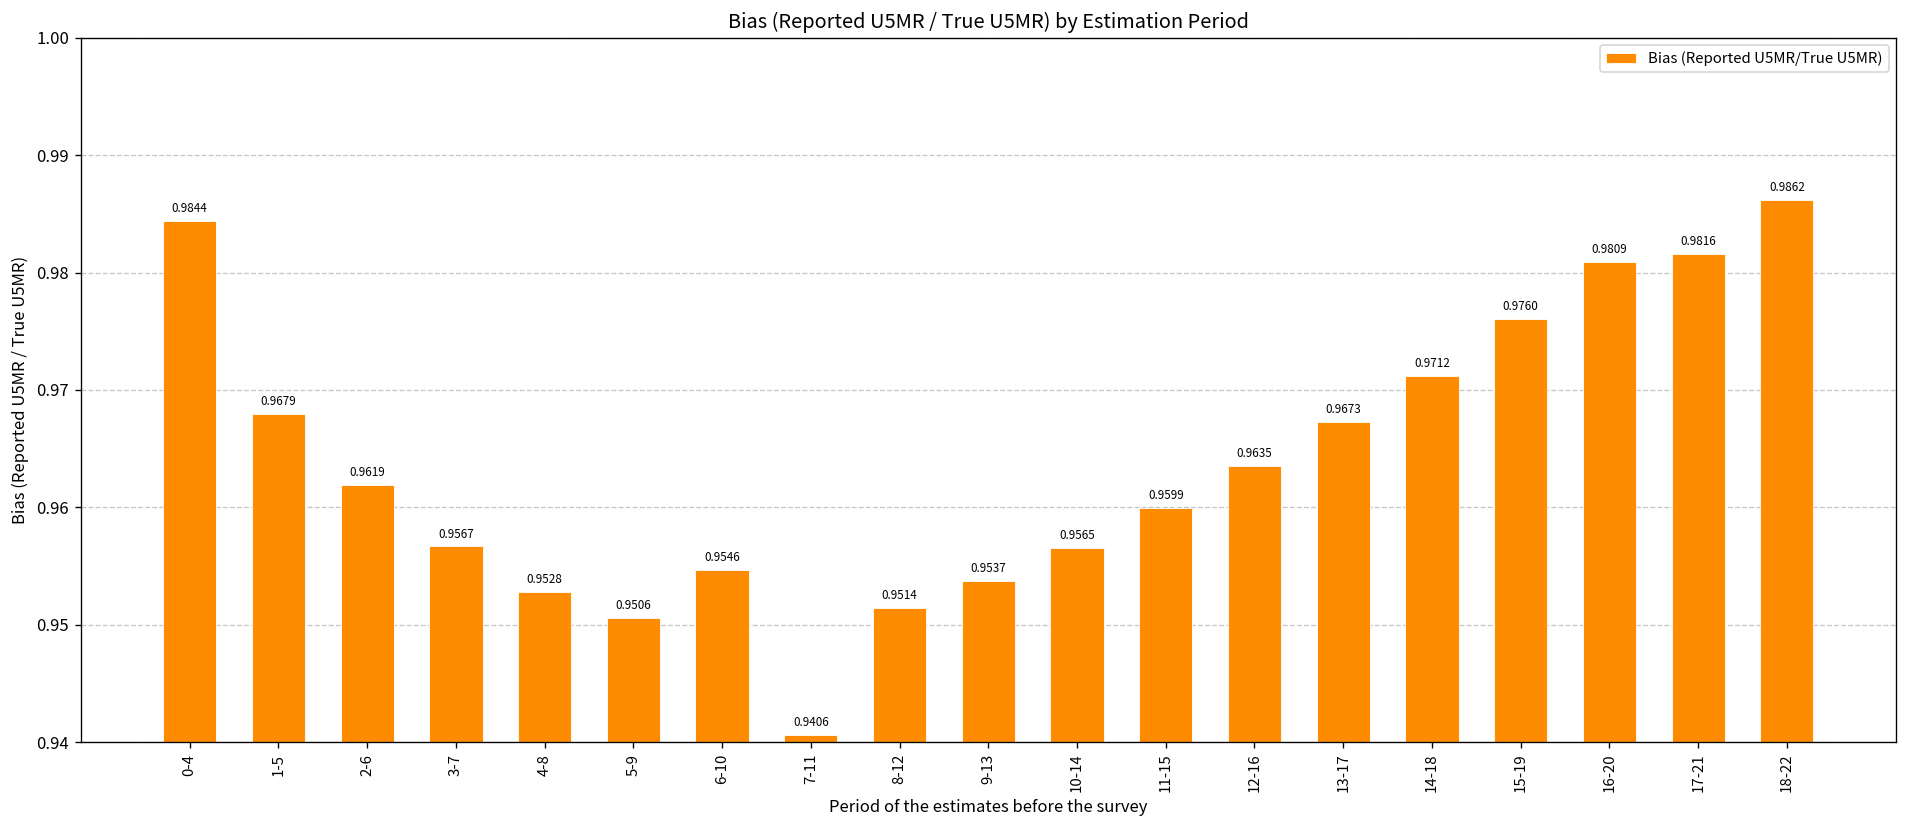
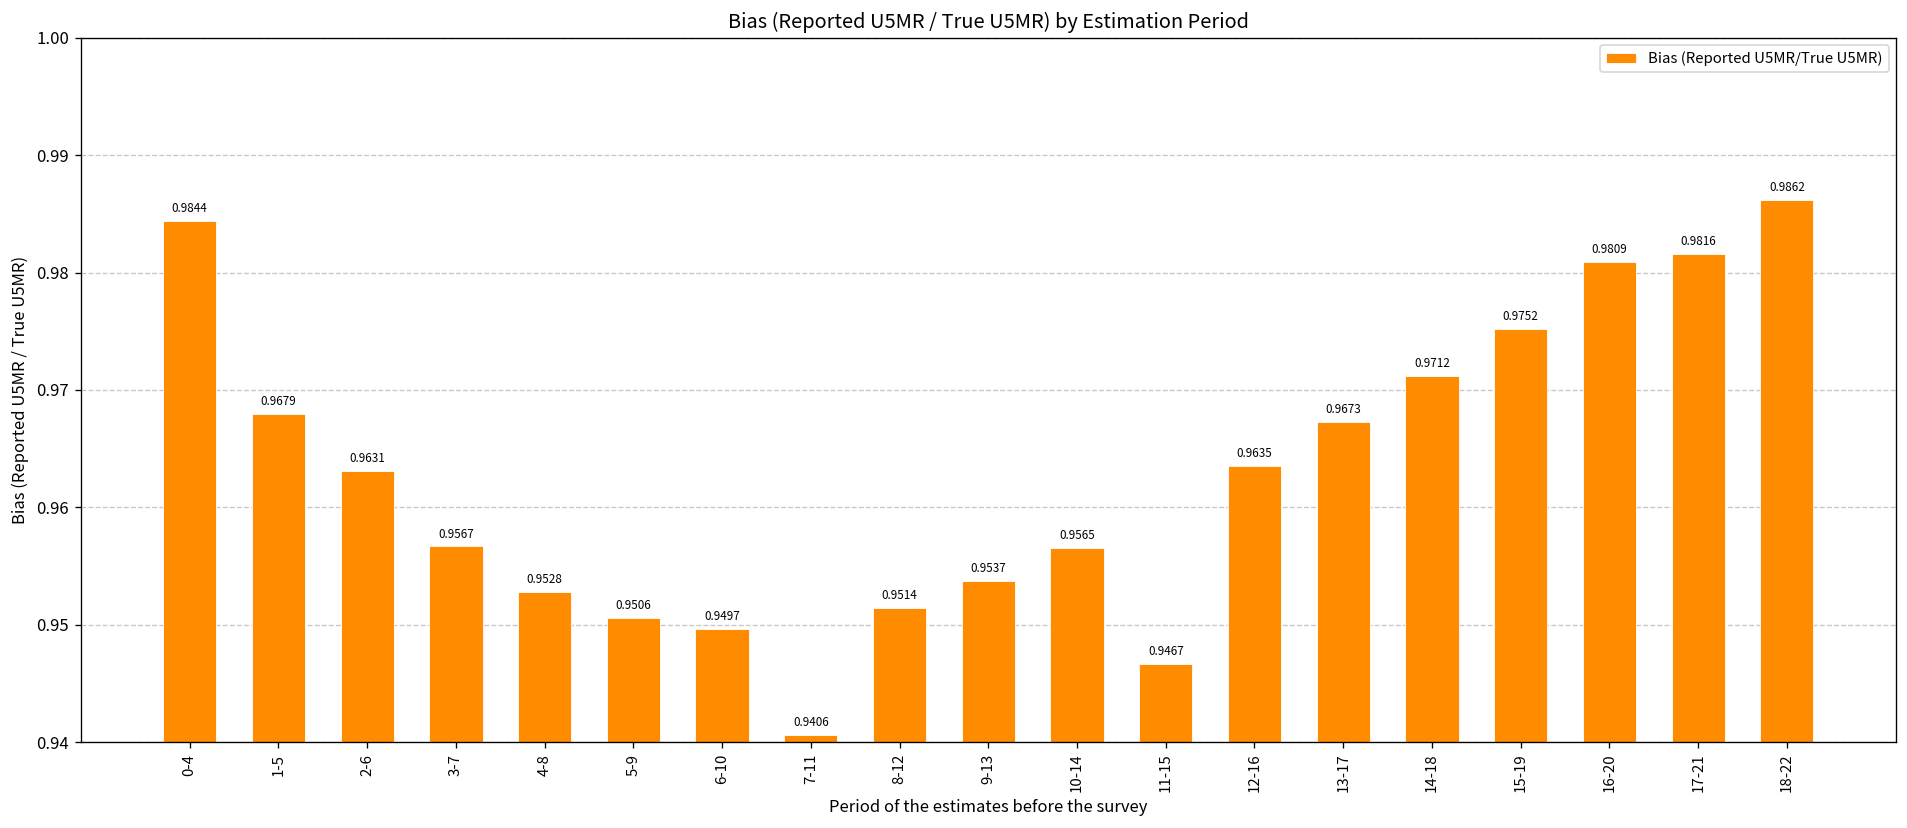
  {
    "0-4": 0.9844,
    "1-5": 0.9679,
-   "2-6": 0.9619,
+   "2-6": 0.9631,
    "3-7": 0.9567,
    "4-8": 0.9528,
    "5-9": 0.9506,
-   "6-10": 0.9546,
+   "6-10": 0.9497,
    "7-11": 0.9406,
    "8-12": 0.9514,
    "9-13": 0.9537,
    "10-14": 0.9565,
-   "11-15": 0.9599,
+   "11-15": 0.9467,
    "12-16": 0.9635,
    "13-17": 0.9673,
    "14-18": 0.9712,
-   "15-19": 0.9760,
+   "15-19": 0.9752,
    "16-20": 0.9809,
    "17-21": 0.9816,
    "18-22": 0.9862
  }
